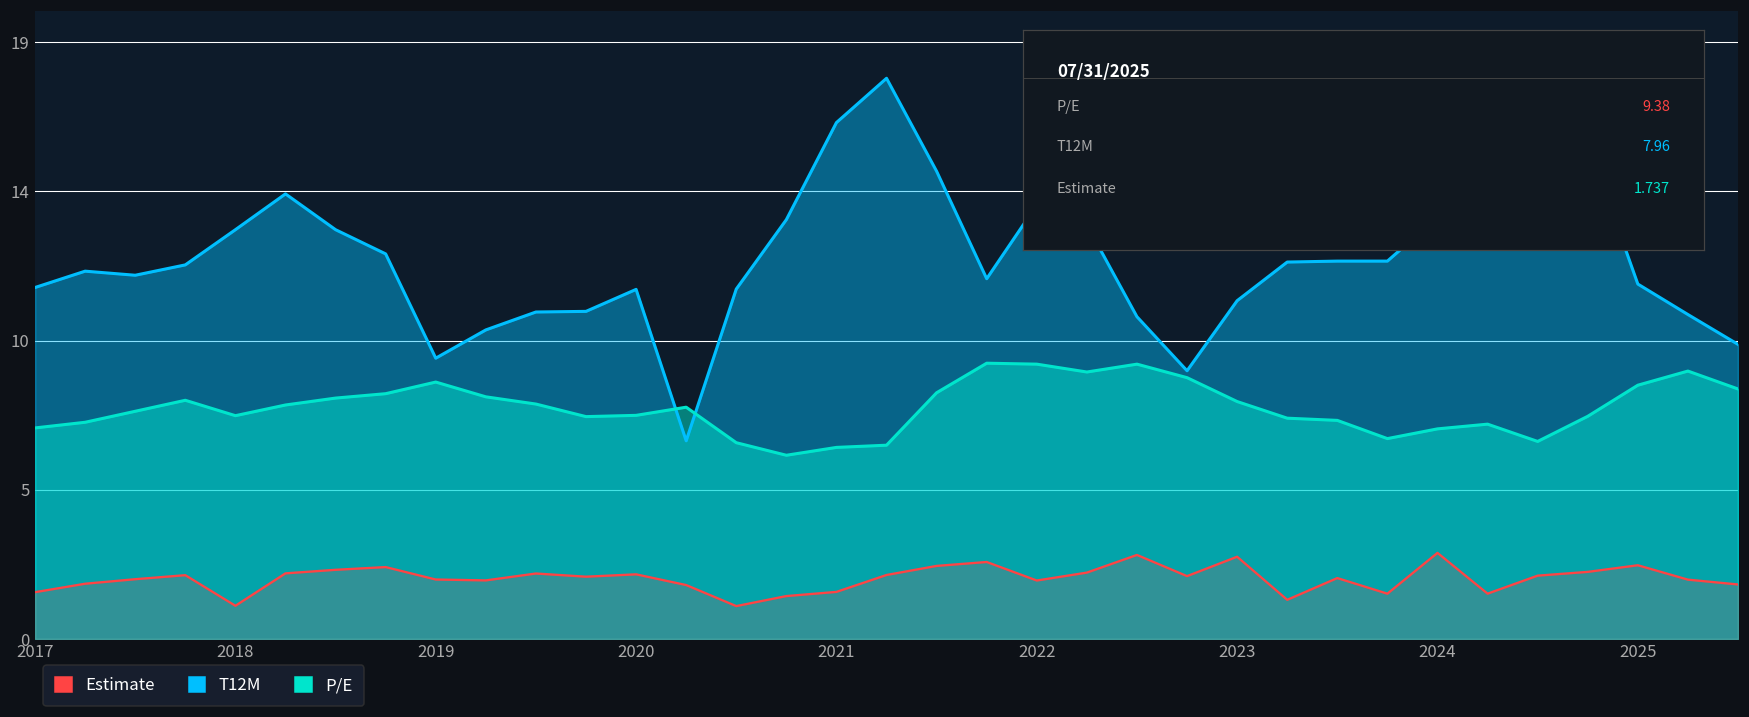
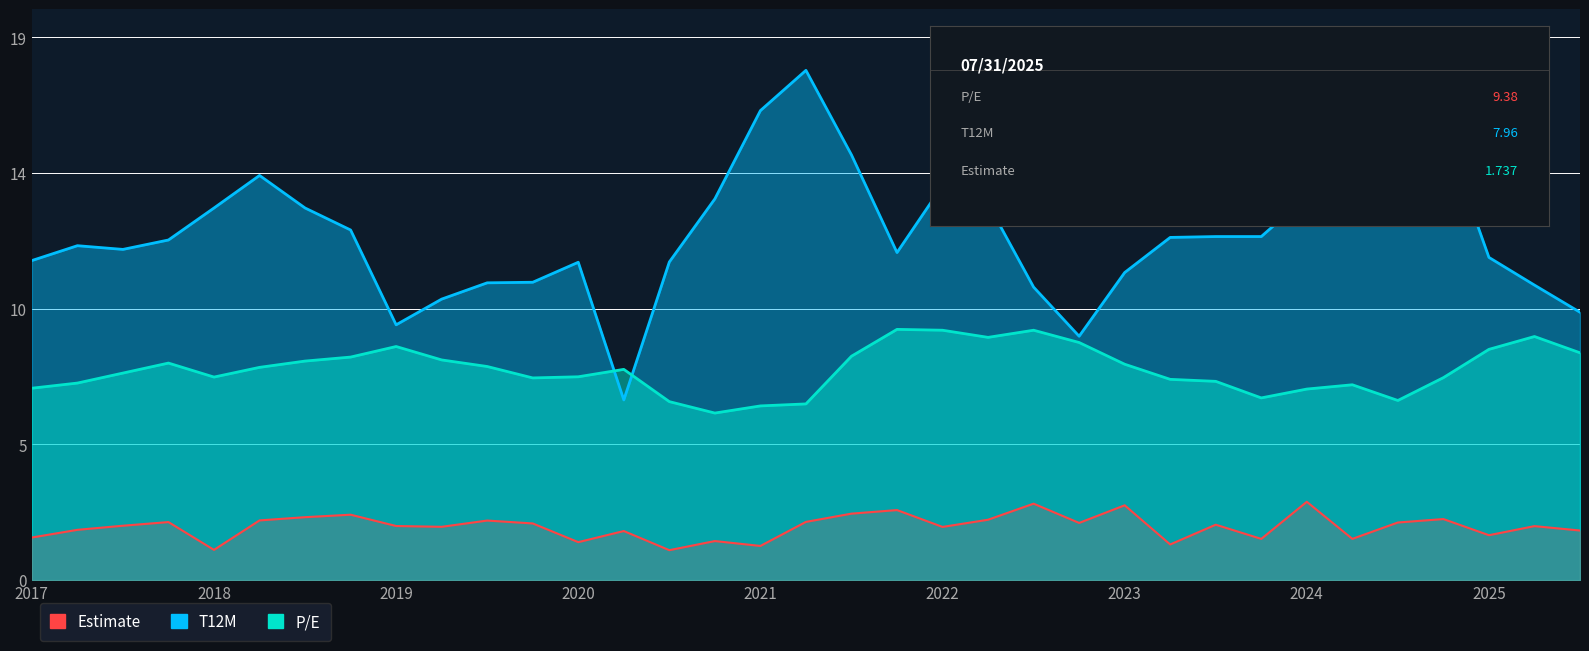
  {
    "Estimate": {
      "2017": 1.5,
      "2018": 1.1,
      "2019": 1.9,
-     "2020": 2.1,
-     "2021": 1.5,
+     "2020": 1.3,
+     "2021": 1.2,
      "2022": 1.9,
      "2023": 2.6,
      "2024": 2.7,
-     "2025": 2.3
+     "2025": 1.6
    }
  }
